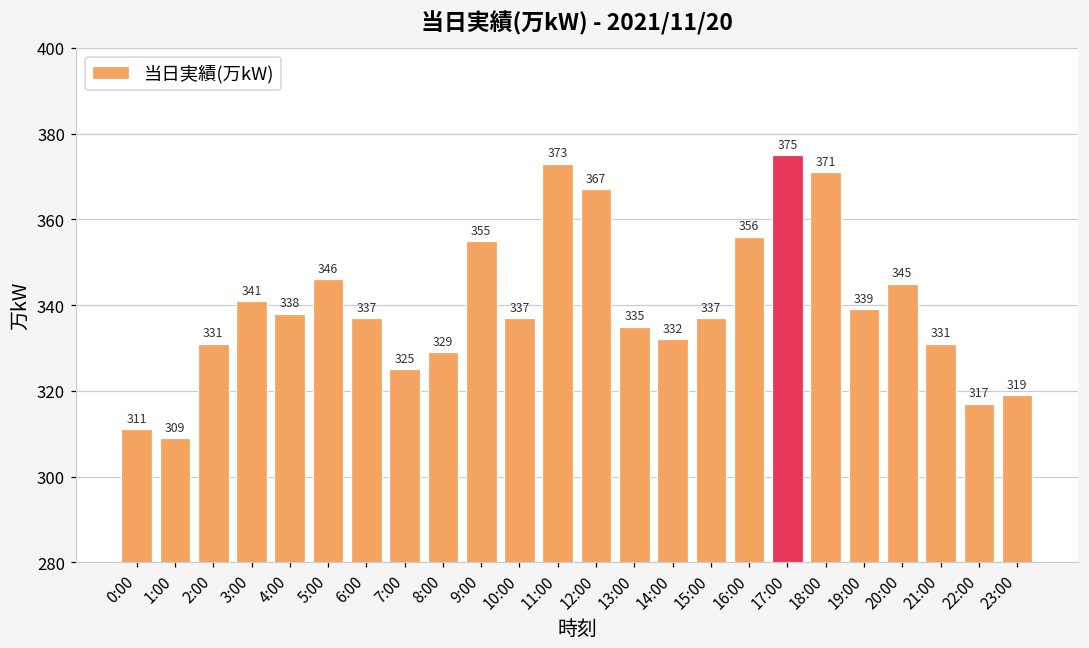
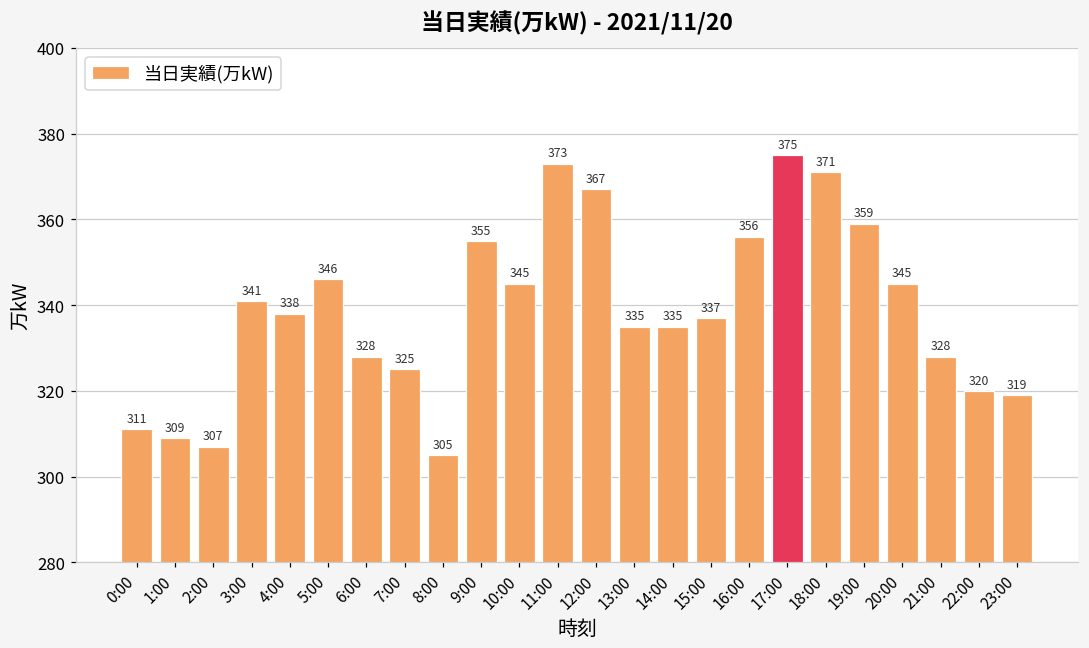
  {
    "0:00": 311,
    "1:00": 309,
-   "2:00": 331,
+   "2:00": 307,
    "3:00": 341,
    "4:00": 338,
    "5:00": 346,
-   "6:00": 337,
+   "6:00": 328,
    "7:00": 325,
-   "8:00": 329,
+   "8:00": 305,
    "9:00": 355,
-   "10:00": 337,
+   "10:00": 345,
    "11:00": 373,
    "12:00": 367,
    "13:00": 335,
-   "14:00": 332,
+   "14:00": 335,
    "15:00": 337,
    "16:00": 356,
    "17:00": 375,
    "18:00": 371,
-   "19:00": 339,
+   "19:00": 359,
    "20:00": 345,
-   "21:00": 331,
-   "22:00": 317,
+   "21:00": 328,
+   "22:00": 320,
    "23:00": 319
  }
